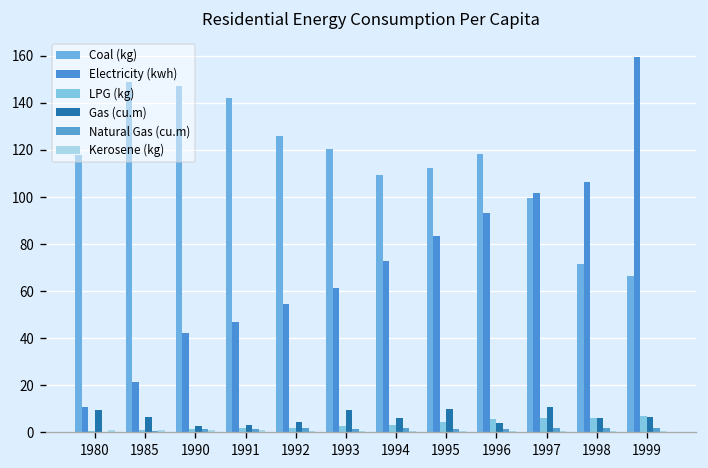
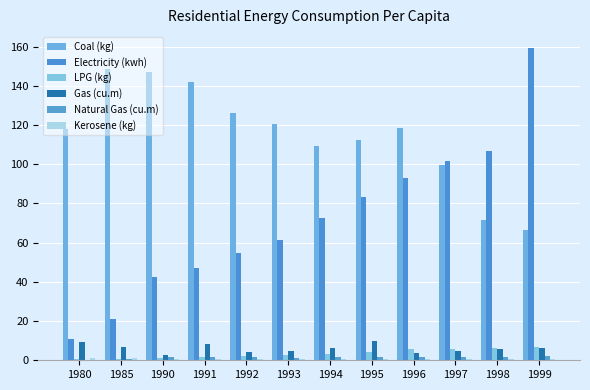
  {
    "Gas (cu.m)": {
      "1980": 9,
      "1985": 7,
      "1990": 3,
-     "1991": 3,
+     "1991": 8,
      "1992": 4,
-     "1993": 10,
+     "1993": 5,
      "1994": 6,
      "1995": 10,
      "1996": 4,
-     "1997": 11,
+     "1997": 5,
      "1998": 6,
      "1999": 7
    }
  }
